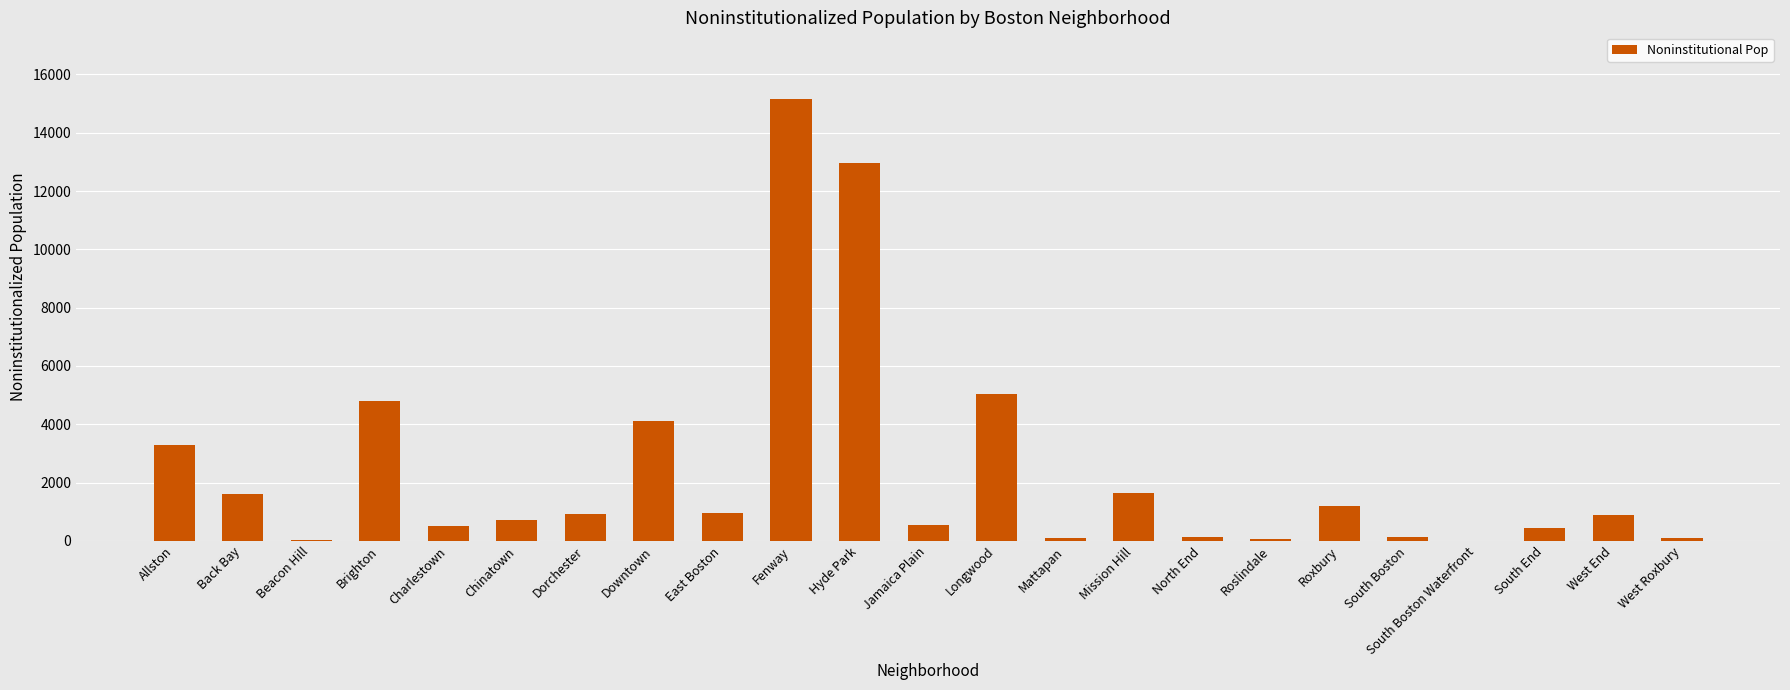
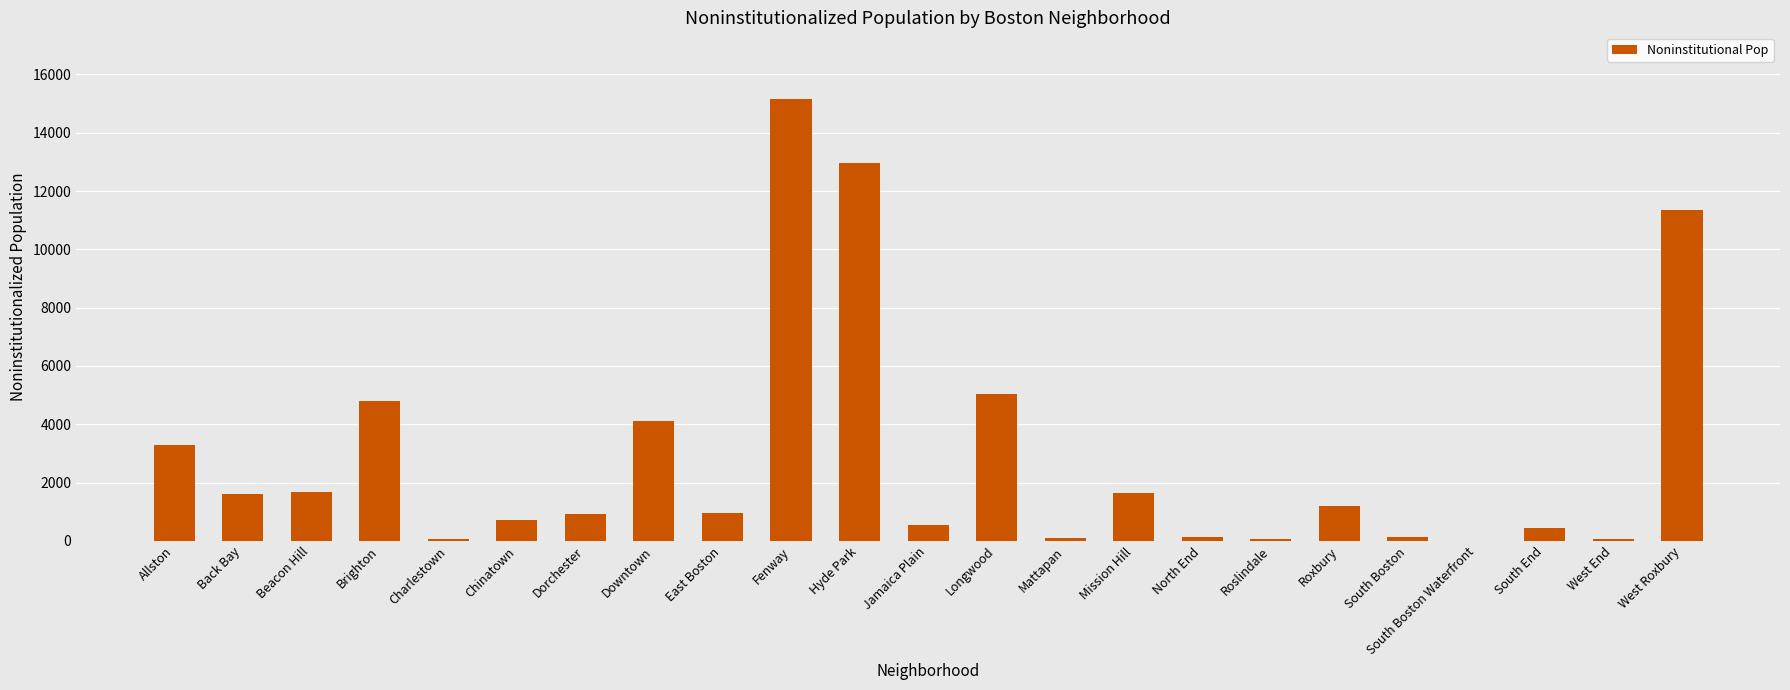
  {
    "Allston": 3300,
    "Back Bay": 1600,
-   "Beacon Hill": 0,
+   "Beacon Hill": 1700,
    "Brighton": 4800,
-   "Charlestown": 500,
+   "Charlestown": 100,
    "Chinatown": 700,
    "Dorchester": 900,
    "Downtown": 4100,
    "East Boston": 900,
    "Fenway": 15200,
    "Hyde Park": 13000,
    "Jamaica Plain": 500,
    "Longwood": 5100,
    "Mattapan": 100,
    "Mission Hill": 1700,
    "North End": 100,
    "Roxbury": 1200,
    "South Boston": 100,
    "South End": 400,
-   "West End": 900,
-   "West Roxbury": 100
+   "West End": 100,
+   "West Roxbury": 11400
  }
